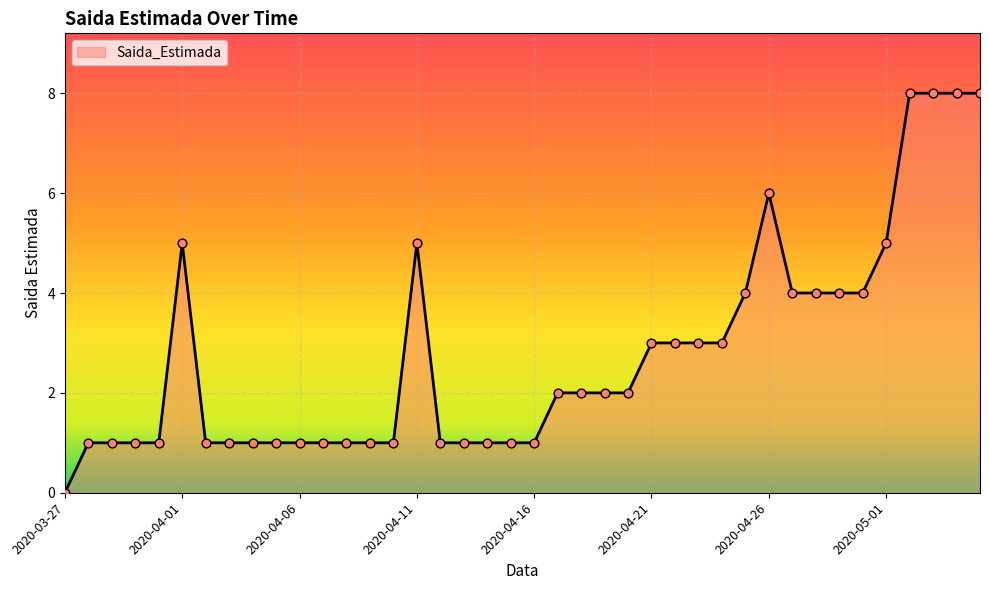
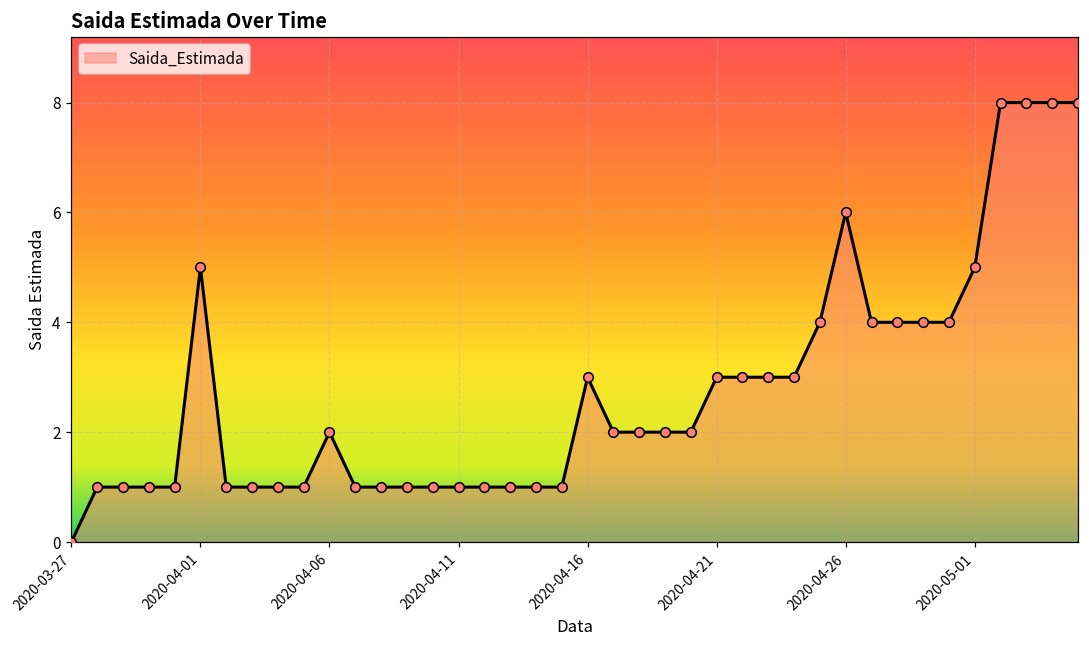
  {
    "2020-03-27": 0,
    "2020-04-01": 5,
-   "2020-04-06": 1,
-   "2020-04-11": 5,
-   "2020-04-16": 1,
+   "2020-04-06": 2,
+   "2020-04-11": 1,
+   "2020-04-16": 3,
    "2020-04-21": 3,
    "2020-04-26": 6,
    "2020-05-01": 5
  }
